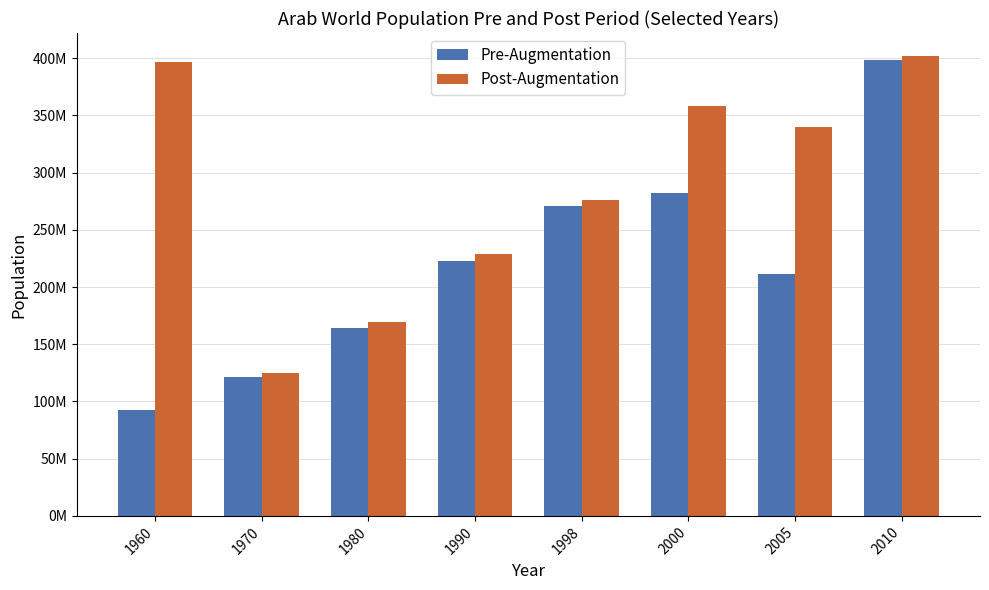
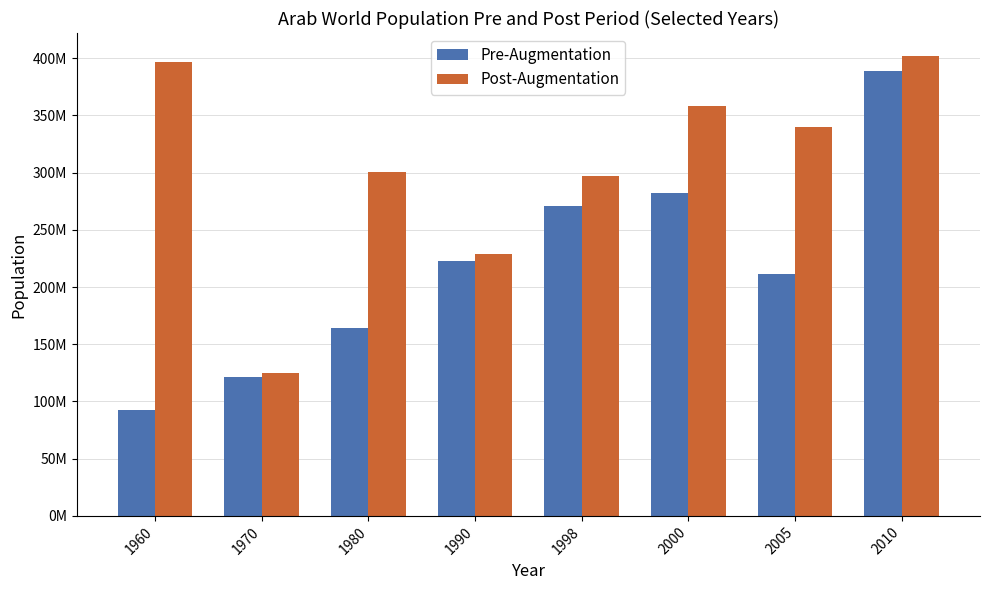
  {
    "Pre-Augmentation": {
      "1960": 92000000,
      "1970": 122000000,
      "1980": 164000000,
      "1990": 223000000,
      "1998": 271000000,
      "2000": 282000000,
      "2005": 211000000,
-     "2010": 399000000
+     "2010": 389000000
    },
    "Post-Augmentation": {
      "1960": 397000000,
      "1970": 125000000,
-     "1980": 170000000,
+     "1980": 301000000,
      "1990": 229000000,
-     "1998": 276000000,
+     "1998": 297000000,
      "2000": 358000000,
      "2005": 340000000,
      "2010": 402000000
    }
  }
